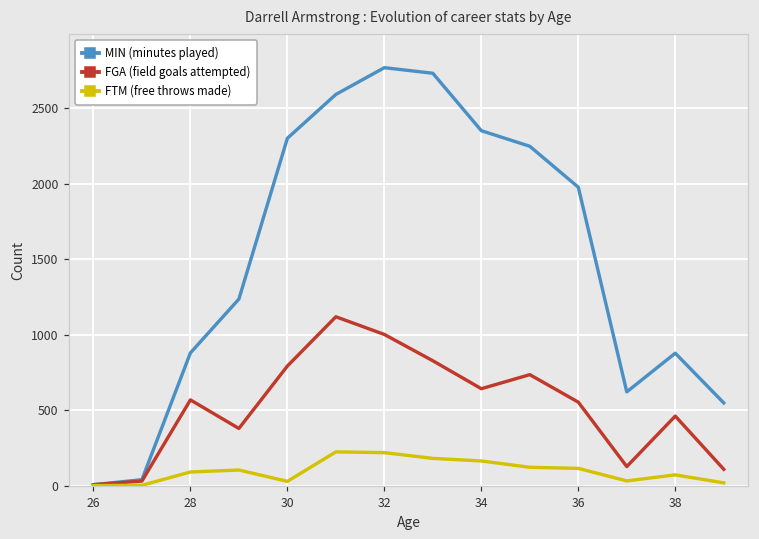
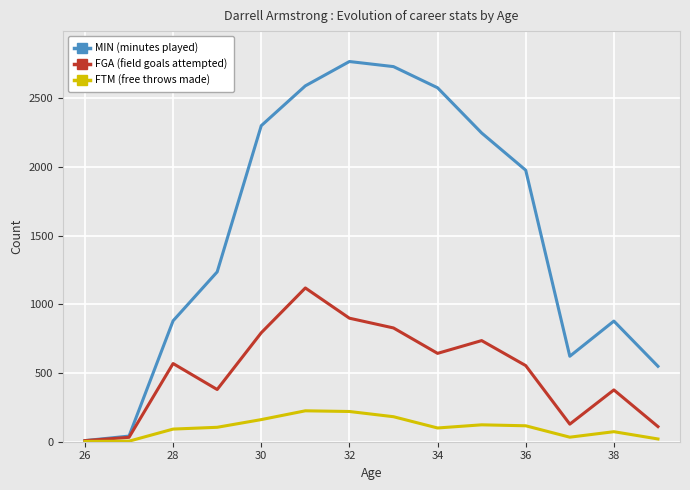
  {
    "MIN (minutes played)": {
      "28": 880,
      "30": 2300,
      "32": 2770,
-     "34": 2350,
+     "34": 2580,
      "36": 1980,
      "38": 880
    },
    "FGA (field goals attempted)": {
      "28": 570,
      "30": 790,
-     "32": 1000,
+     "32": 900,
      "34": 640,
      "36": 550,
-     "38": 460
+     "38": 380
    },
    "FTM (free throws made)": {
      "28": 90,
-     "30": 30,
+     "30": 160,
      "32": 220,
-     "34": 170,
+     "34": 100,
      "36": 120,
      "38": 70
    }
  }
